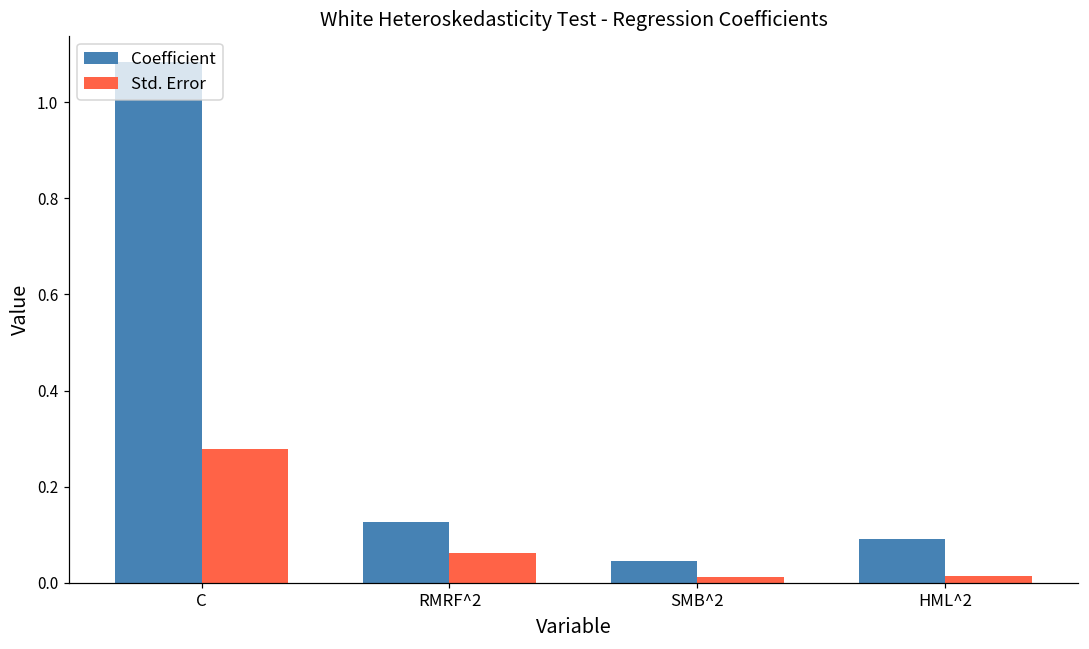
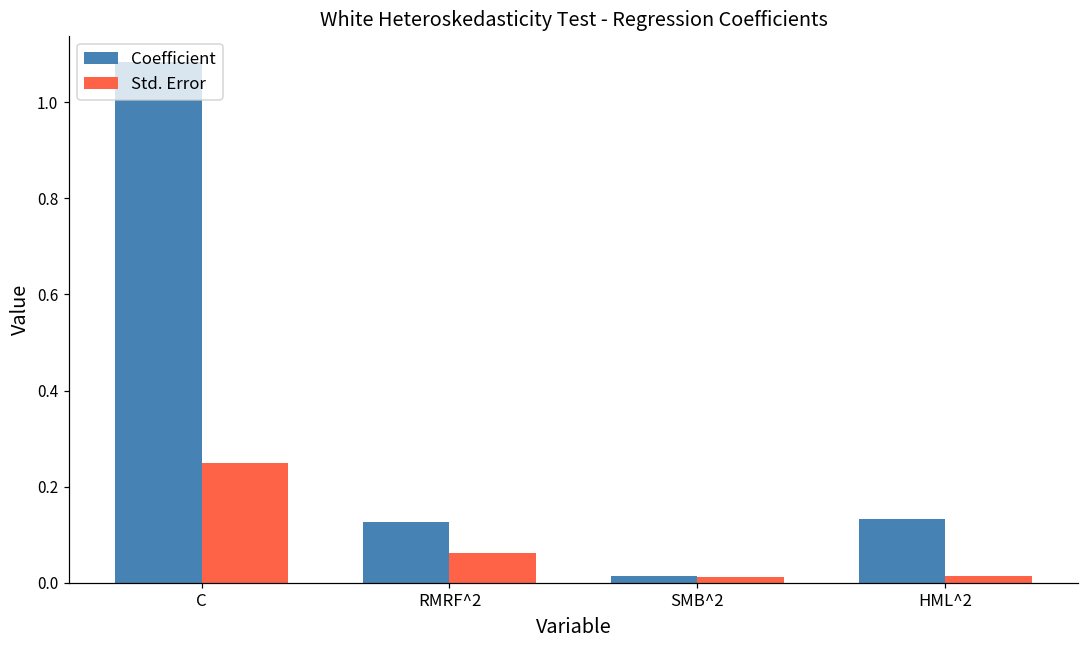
  {
    "Coefficient": {
      "RMRF^2": 0.13,
-     "SMB^2": 0.05,
-     "HML^2": 0.09
+     "SMB^2": 0.01,
+     "HML^2": 0.13
    },
    "Std. Error": {
-     "C": 0.28,
+     "C": 0.25,
      "RMRF^2": 0.06,
      "SMB^2": 0.01,
      "HML^2": 0.01
    }
  }
